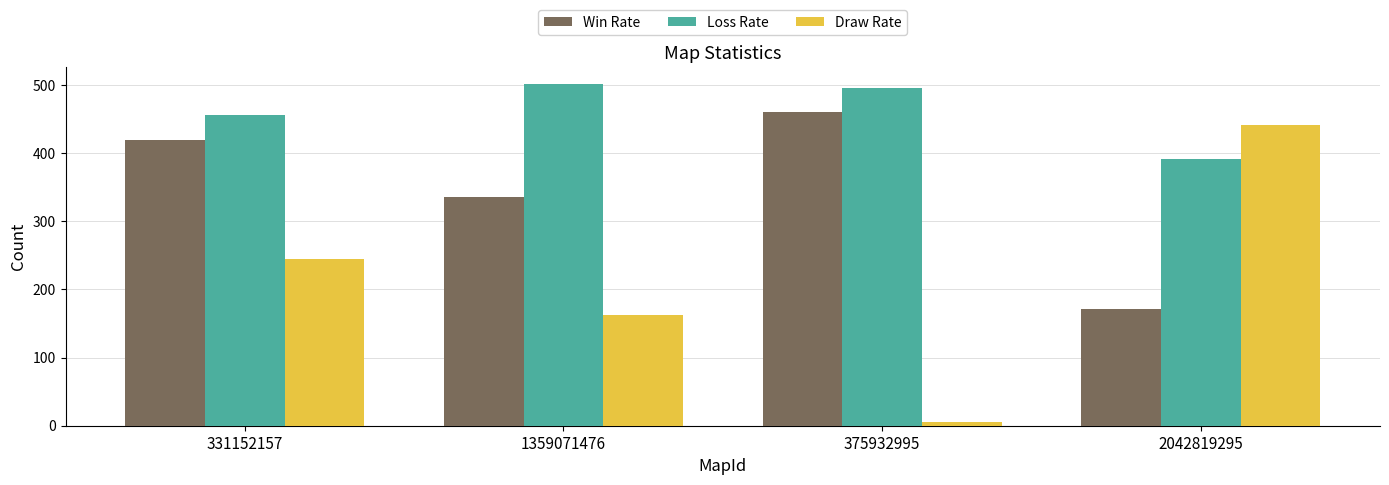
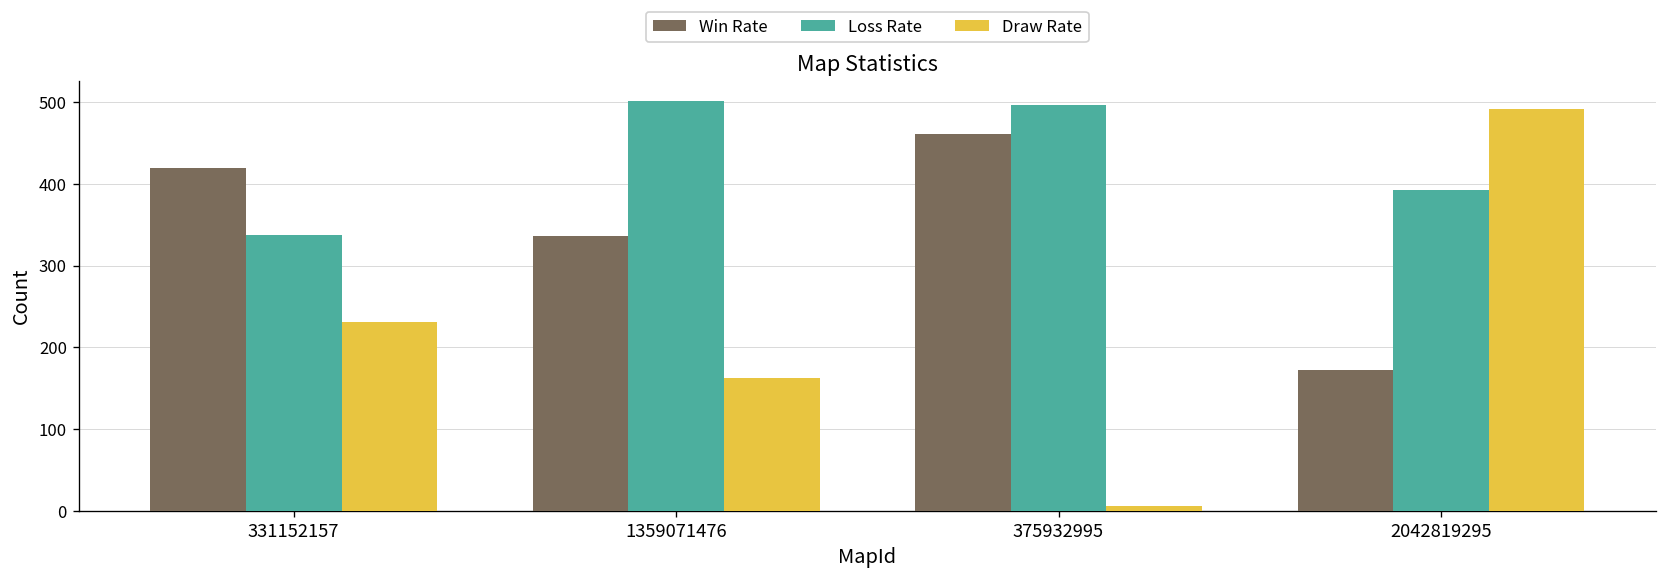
  {
    "Win Rate": {
      "331152157": 420,
      "1359071476": 340,
      "375932995": 460,
      "2042819295": 170
    },
    "Loss Rate": {
-     "331152157": 460,
+     "331152157": 340,
      "1359071476": 500,
      "375932995": 500,
      "2042819295": 390
    },
    "Draw Rate": {
-     "331152157": 240,
+     "331152157": 230,
      "1359071476": 160,
      "375932995": 10,
-     "2042819295": 440
+     "2042819295": 490
    }
  }
